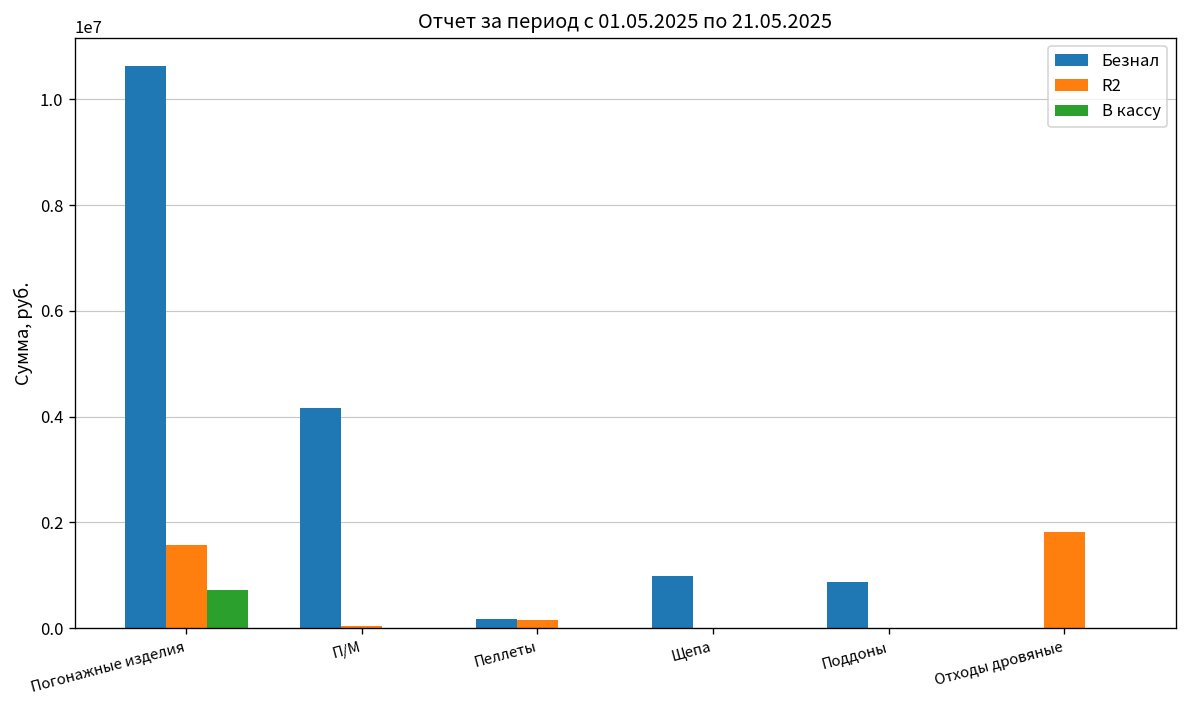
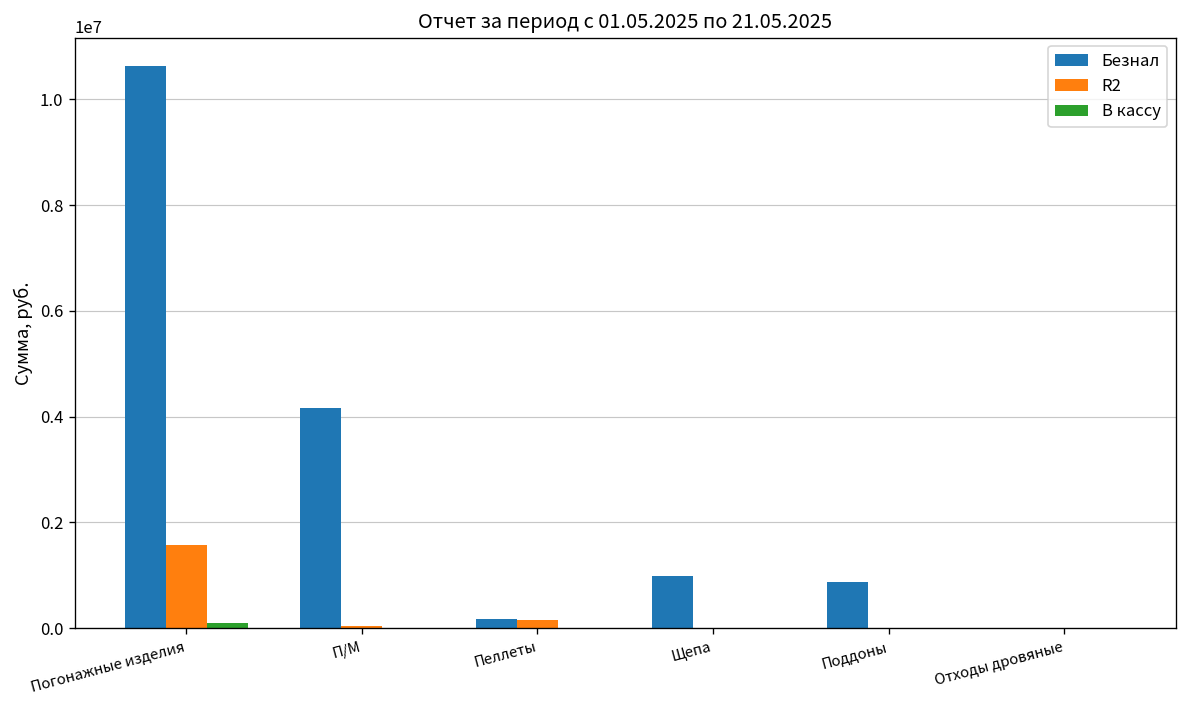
  {
    "Безнал": {
      "Погонажные изделия": 10600000,
      "П/М": 4200000,
      "Пеллеты": 200000,
      "Щепа": 1000000,
      "Поддоны": 900000,
      "Отходы дровяные": 0
    },
    "R2": {
      "Погонажные изделия": 1600000,
      "Пеллеты": 200000,
      "Щепа": 0,
      "Поддоны": 0,
-     "Отходы дровяные": 1800000
+     "Отходы дровяные": 0
    },
    "В кассу": {
-     "Погонажные изделия": 700000,
+     "Погонажные изделия": 100000,
      "П/М": 0,
      "Пеллеты": 0,
      "Щепа": 0,
      "Поддоны": 0,
      "Отходы дровяные": 0
    }
  }
